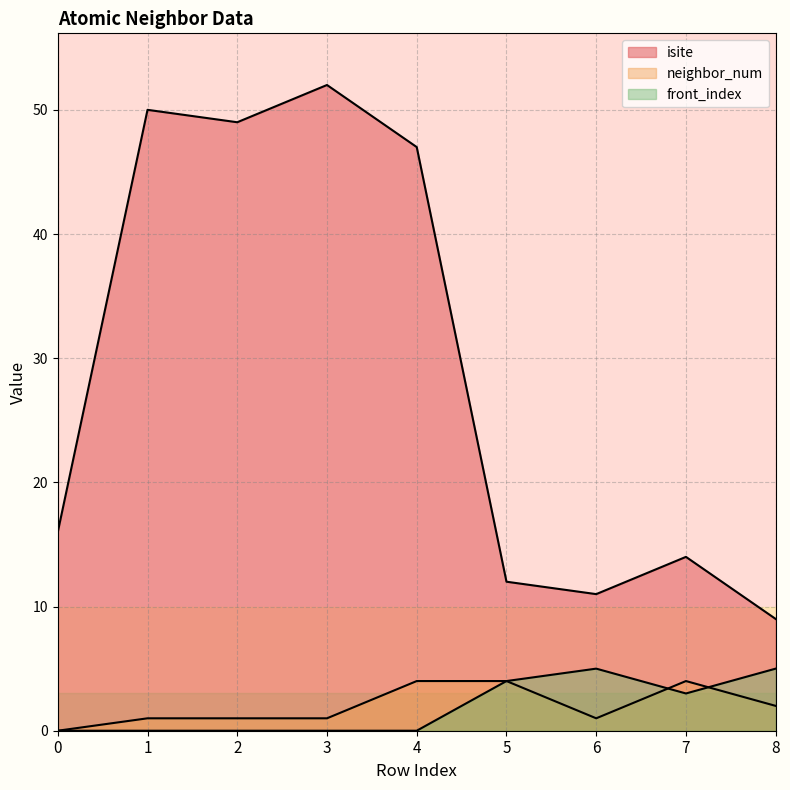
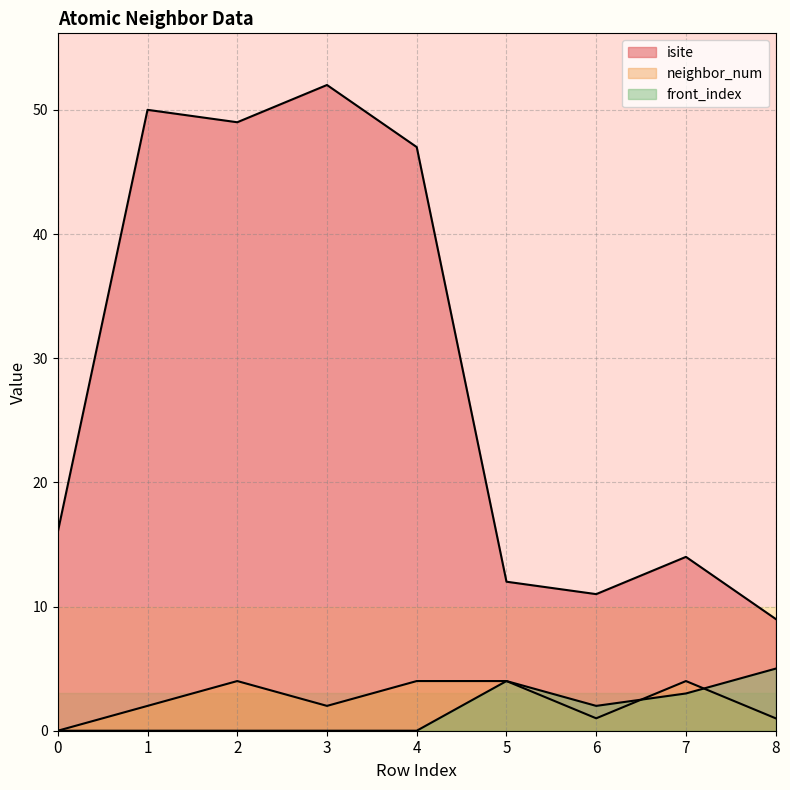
  {
    "neighbor_num": {
-     "1": 1,
-     "2": 1,
-     "3": 1,
+     "1": 2,
+     "2": 4,
+     "3": 2,
      "4": 4,
      "6": 1,
      "7": 4,
-     "8": 2
+     "8": 1
    },
    "front_index": {
      "1": 0,
      "2": 0,
      "3": 0,
      "4": 0,
-     "6": 5,
+     "6": 2,
      "8": 5
    }
  }
